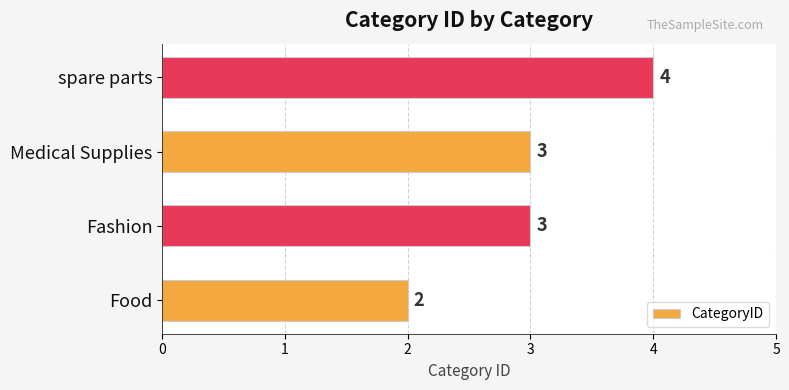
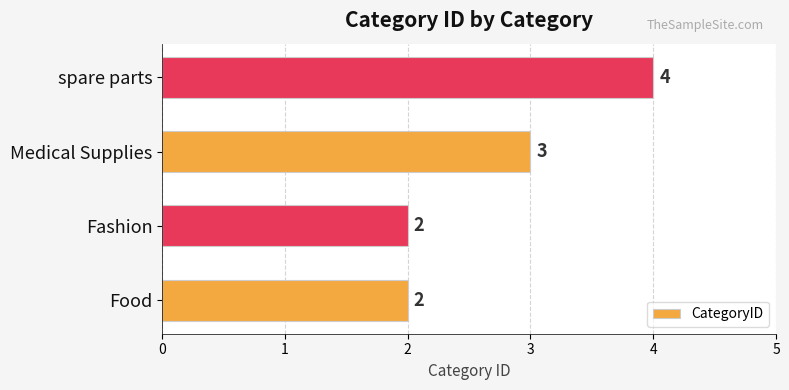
  {
    "spare parts": 4,
    "Medical Supplies": 3,
-   "Fashion": 3,
+   "Fashion": 2,
    "Food": 2
  }
